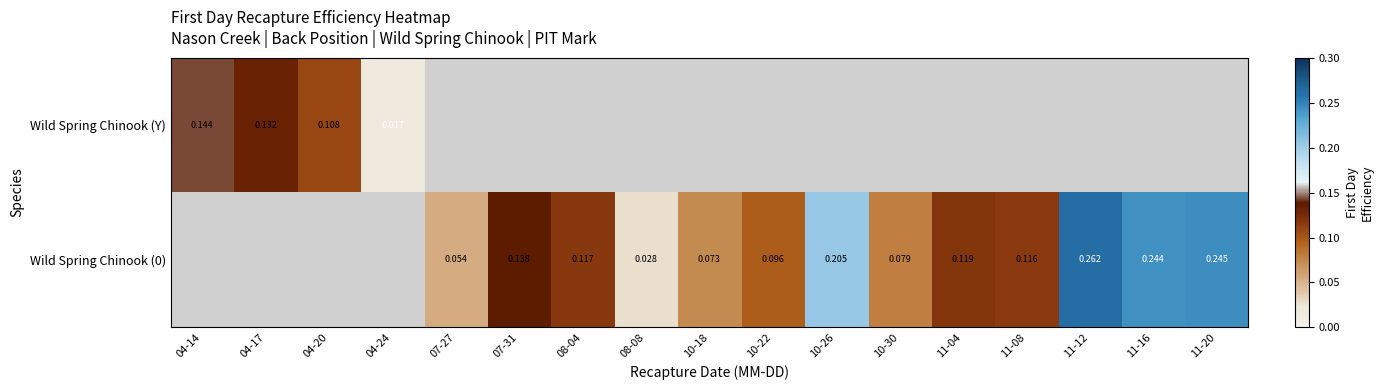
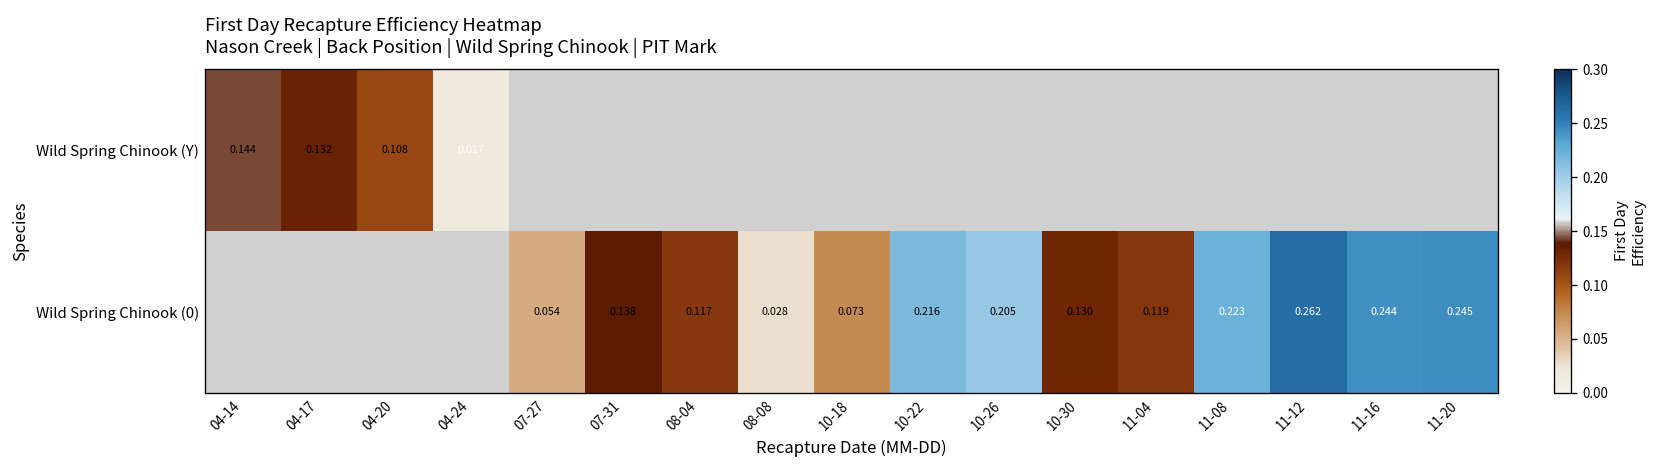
  {
    "Wild Spring Chinook (Y)": {
      "04-14": 0.144,
      "04-17": 0.132,
      "04-20": 0.108
    },
    "Wild Spring Chinook (0)": {
      "07-27": 0.054,
      "07-31": 0.138,
      "08-04": 0.117,
      "08-08": 0.028,
      "10-18": 0.073,
-     "10-22": 0.096,
+     "10-22": 0.216,
      "10-26": 0.205,
-     "10-30": 0.079,
+     "10-30": 0.130,
      "11-04": 0.119,
-     "11-08": 0.116,
+     "11-08": 0.223,
      "11-12": 0.262,
      "11-16": 0.244,
      "11-20": 0.245
    }
  }
